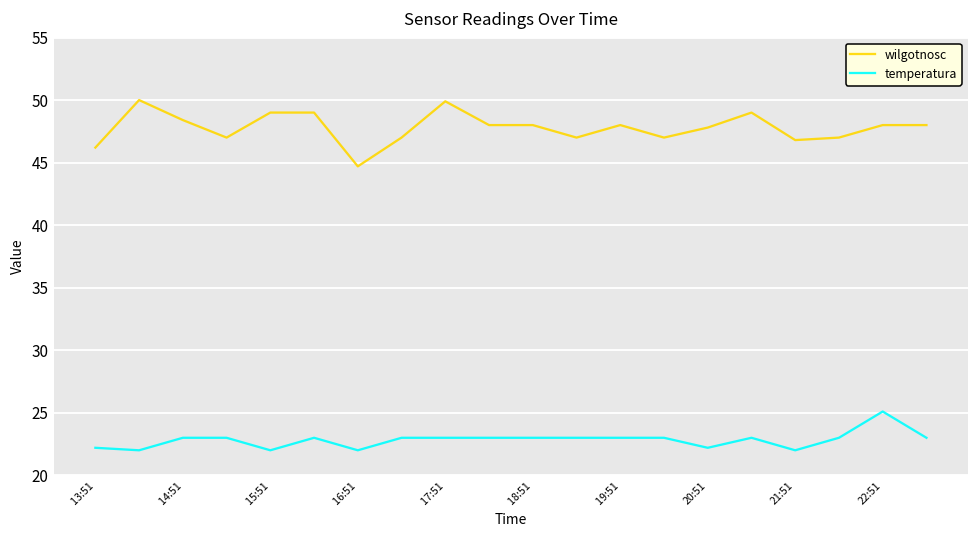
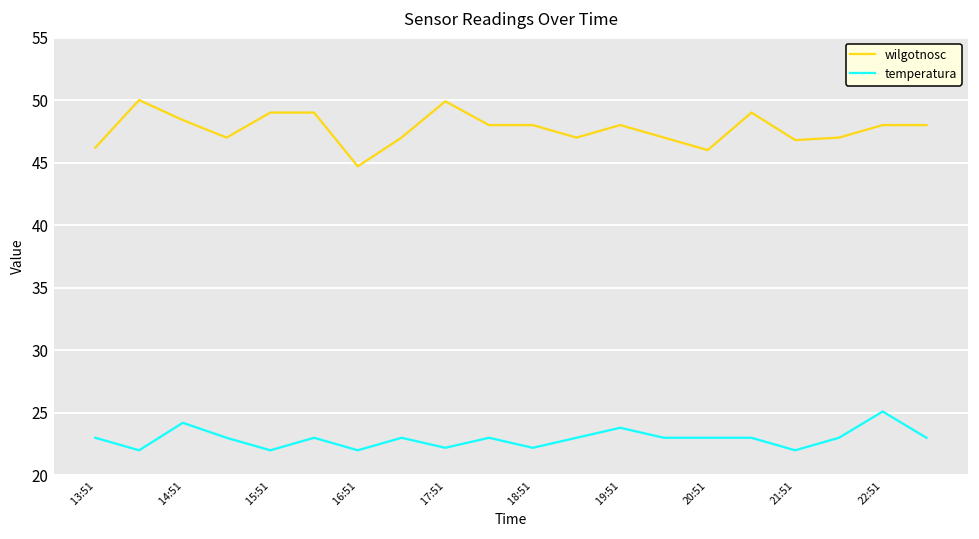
  {
    "wilgotnosc": {
      "13:51": 46.2,
      "14:51": 48.4,
      "15:51": 49.0,
      "16:51": 44.7,
      "17:51": 49.9,
      "18:51": 48.0,
      "19:51": 48.0,
-     "20:51": 47.8,
+     "20:51": 46.0,
      "21:51": 46.8,
      "22:51": 48.0
    },
    "temperatura": {
-     "13:51": 22.2,
-     "14:51": 23.0,
+     "13:51": 23.0,
+     "14:51": 24.2,
      "15:51": 22.0,
      "16:51": 22.0,
-     "17:51": 23.0,
-     "18:51": 23.0,
-     "19:51": 23.0,
-     "20:51": 22.2,
+     "17:51": 22.2,
+     "18:51": 22.2,
+     "19:51": 23.8,
+     "20:51": 23.0,
      "21:51": 22.0,
      "22:51": 25.1
    }
  }
